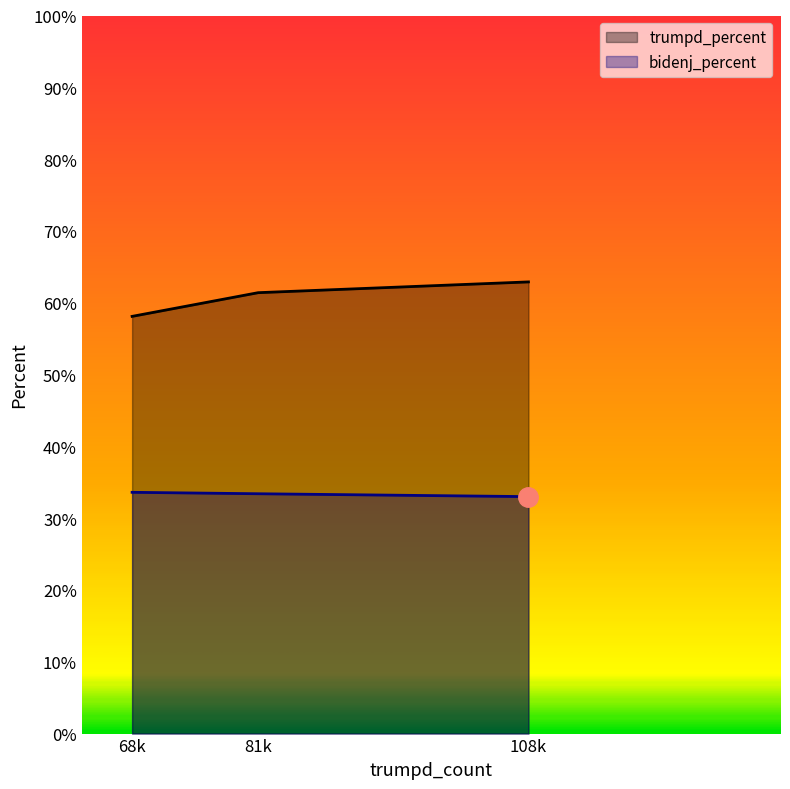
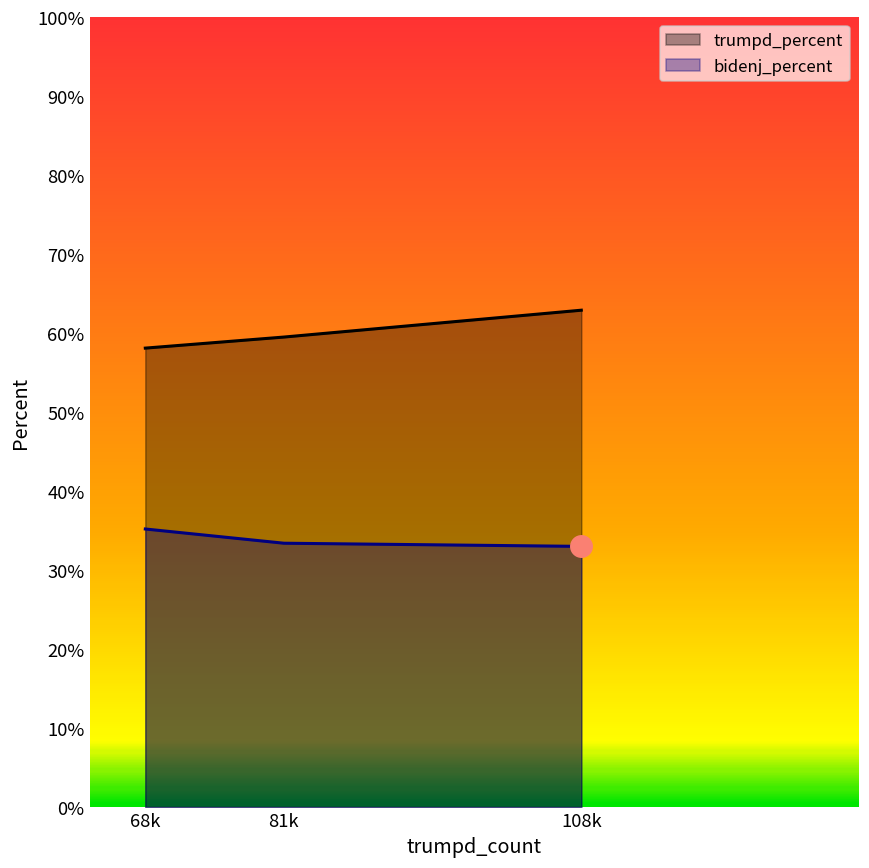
  {
    "trumpd_percent": {
      "68k": "58%",
-     "81k": "61%",
+     "81k": "60%",
      "108k": "63%"
    },
    "bidenj_percent": {
-     "68k": "34%",
+     "68k": "35%",
      "81k": "33%"
    }
  }
